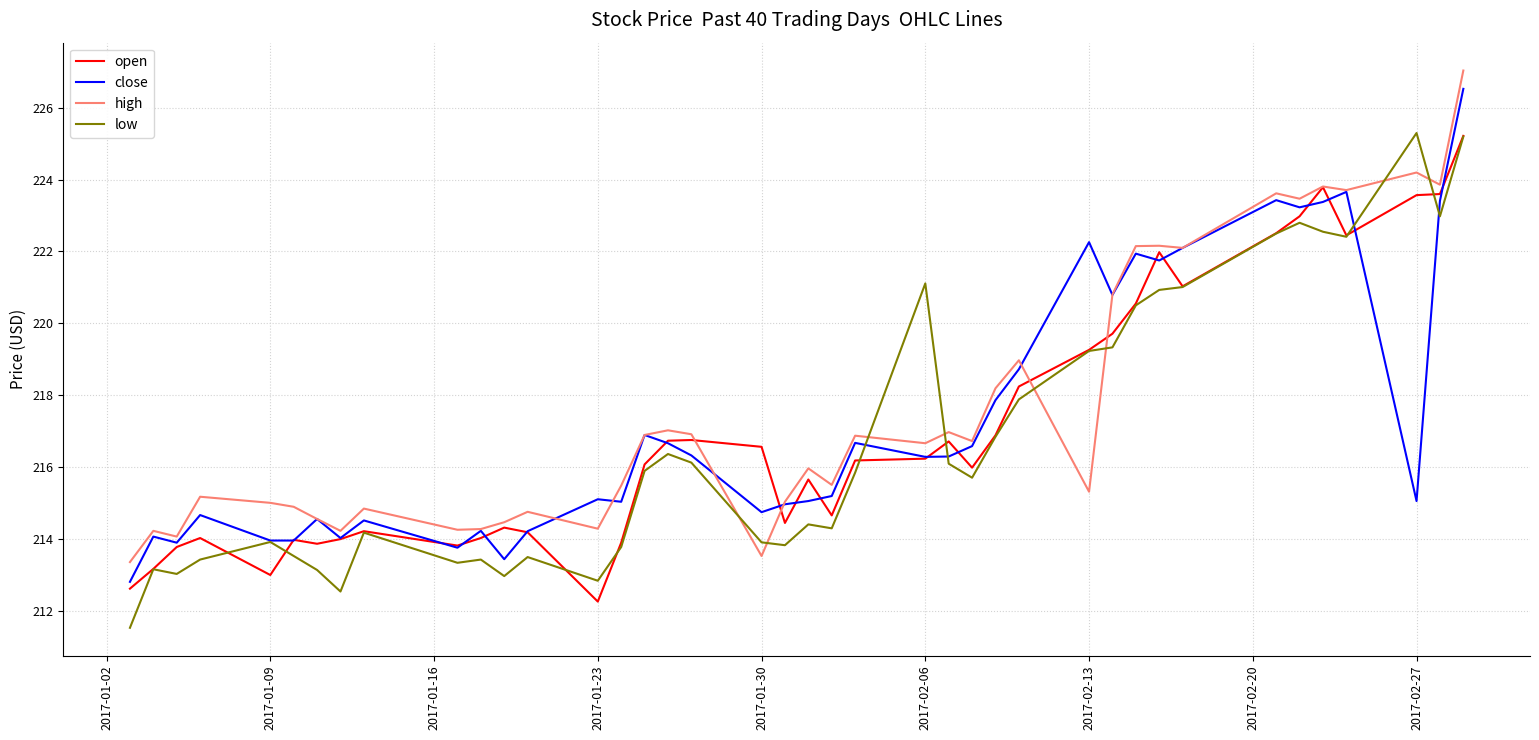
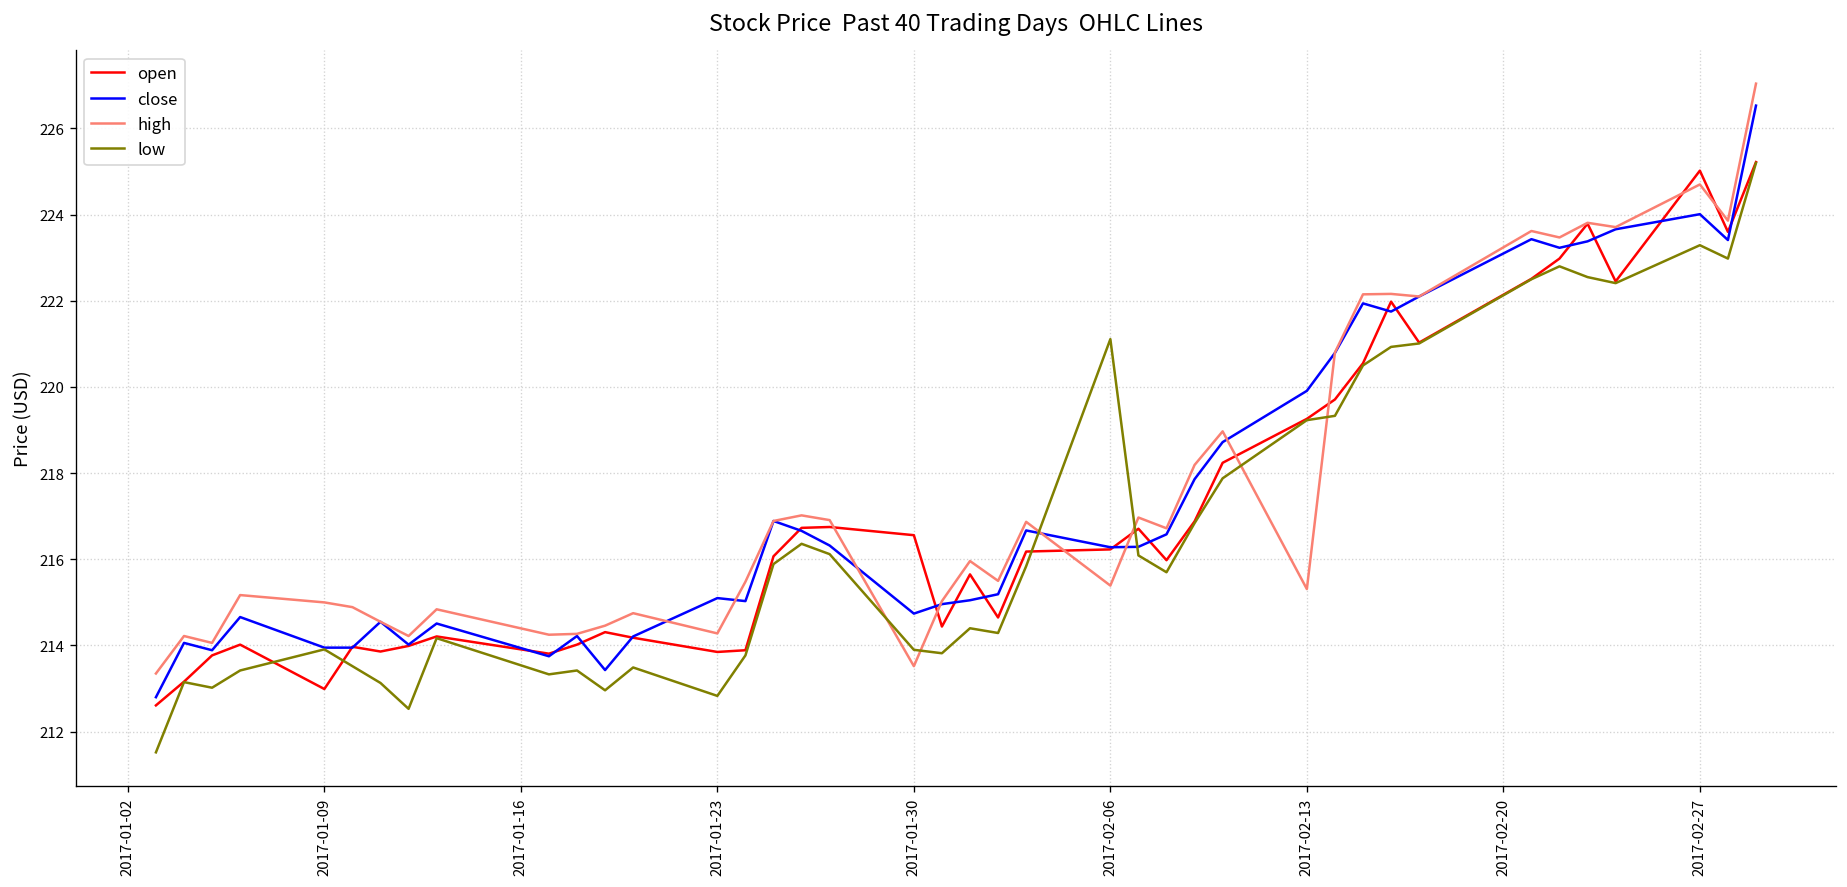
  {
    "open": {
      "2017-01-09": 213.0,
-     "2017-01-23": 212.3,
+     "2017-01-23": 213.9,
      "2017-01-30": 216.6,
-     "2017-02-27": 223.6
+     "2017-02-27": 225.0
    },
    "close": {
      "2017-01-23": 215.1,
      "2017-01-30": 214.7,
-     "2017-02-13": 222.3,
-     "2017-02-27": 215.1
+     "2017-02-13": 219.9,
+     "2017-02-27": 224.0
    },
    "high": {
      "2017-01-09": 215.0,
      "2017-01-23": 214.3,
      "2017-01-30": 213.5,
-     "2017-02-06": 216.7,
+     "2017-02-06": 215.4,
      "2017-02-13": 215.3,
-     "2017-02-27": 224.2
+     "2017-02-27": 224.7
    },
    "low": {
      "2017-01-23": 212.8,
      "2017-01-30": 213.9,
      "2017-02-06": 221.1,
-     "2017-02-27": 225.3
+     "2017-02-27": 223.3
    }
  }
